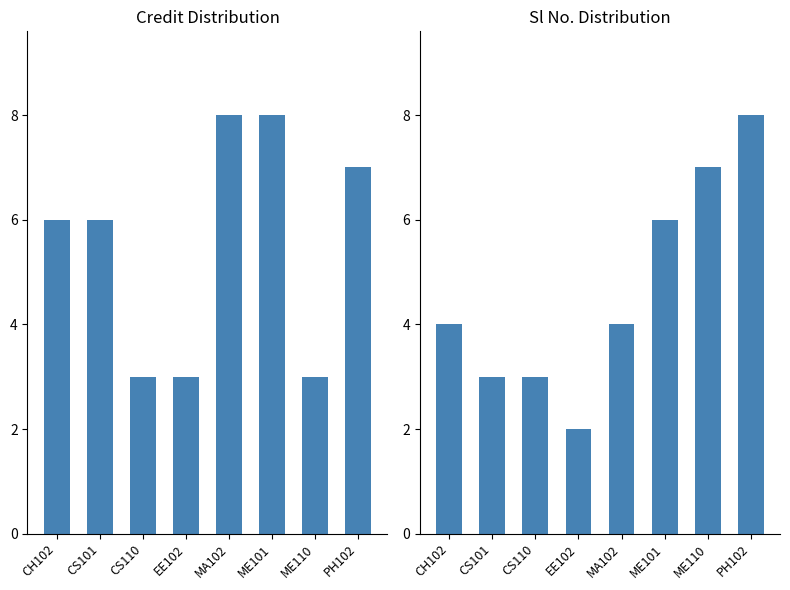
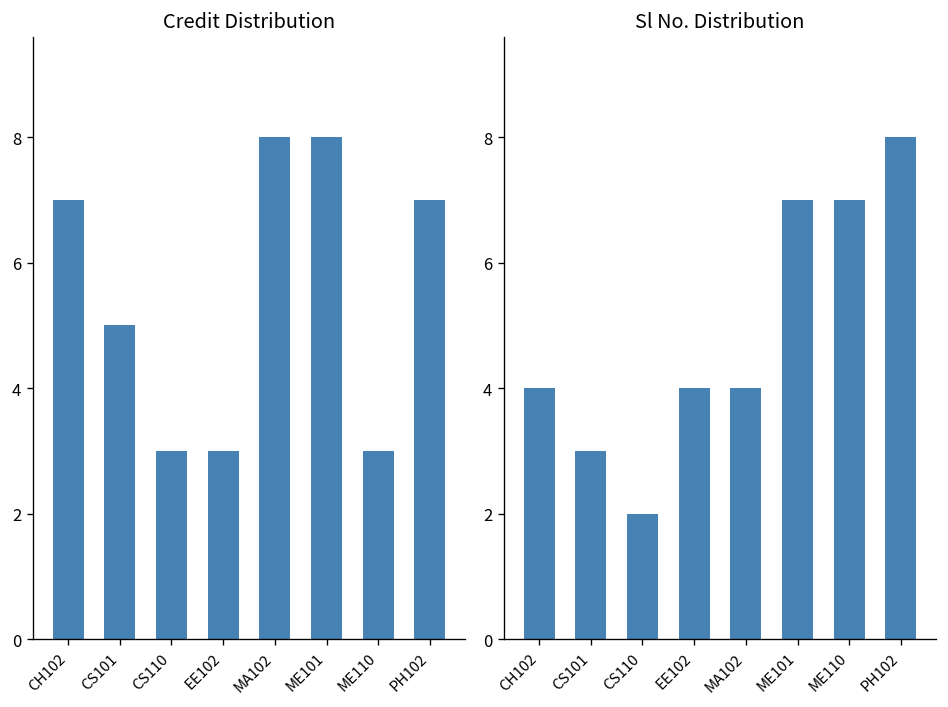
  {
    "Credit Distribution": {
-     "CH102": 6,
-     "CS101": 6,
+     "CH102": 7,
+     "CS101": 5,
      "CS110": 3,
      "EE102": 3,
      "MA102": 8,
      "ME101": 8,
      "ME110": 3,
      "PH102": 7
    },
    "Sl No. Distribution": {
      "CH102": 4,
      "CS101": 3,
-     "CS110": 3,
-     "EE102": 2,
+     "CS110": 2,
+     "EE102": 4,
      "MA102": 4,
-     "ME101": 6,
+     "ME101": 7,
      "ME110": 7,
      "PH102": 8
    }
  }
